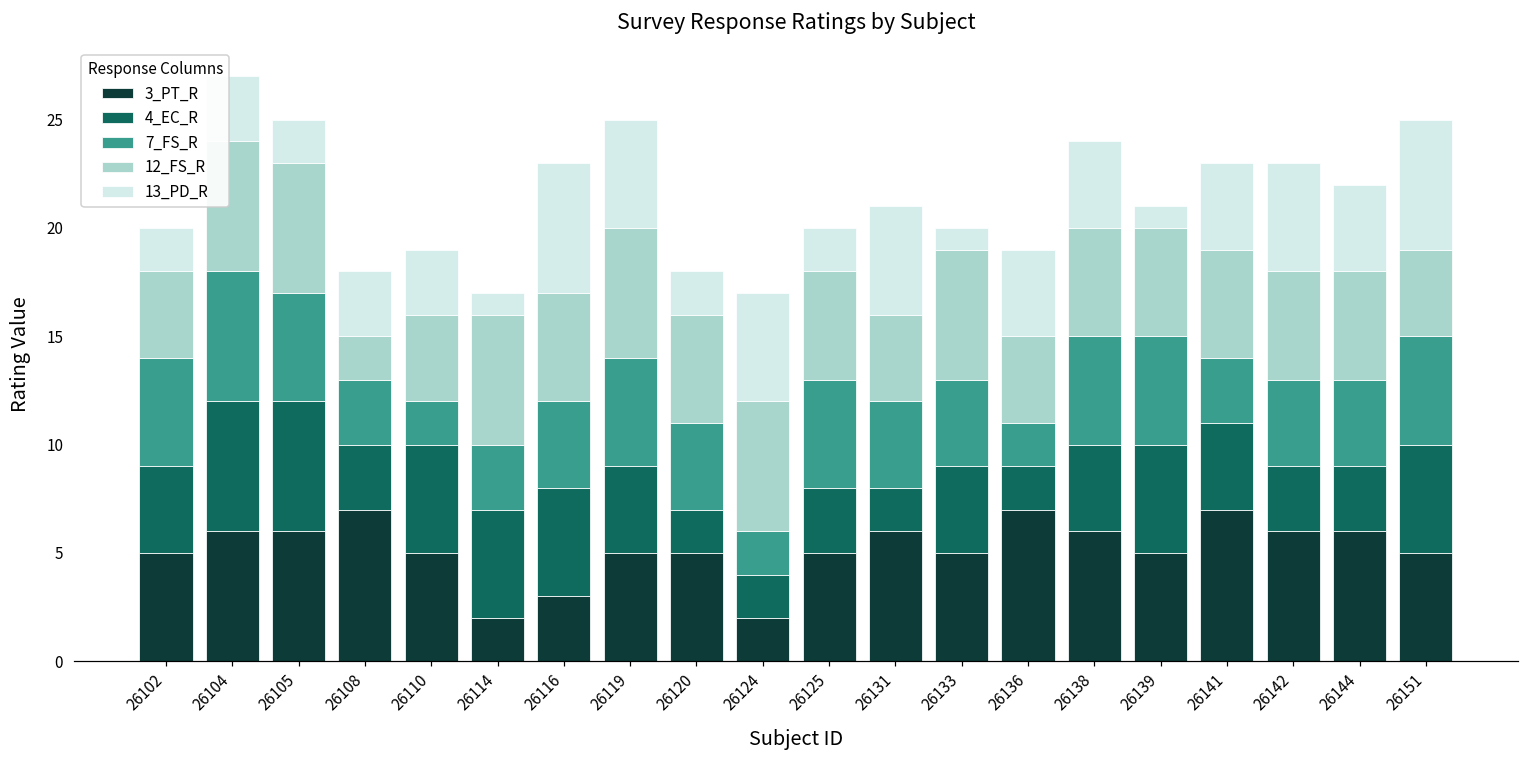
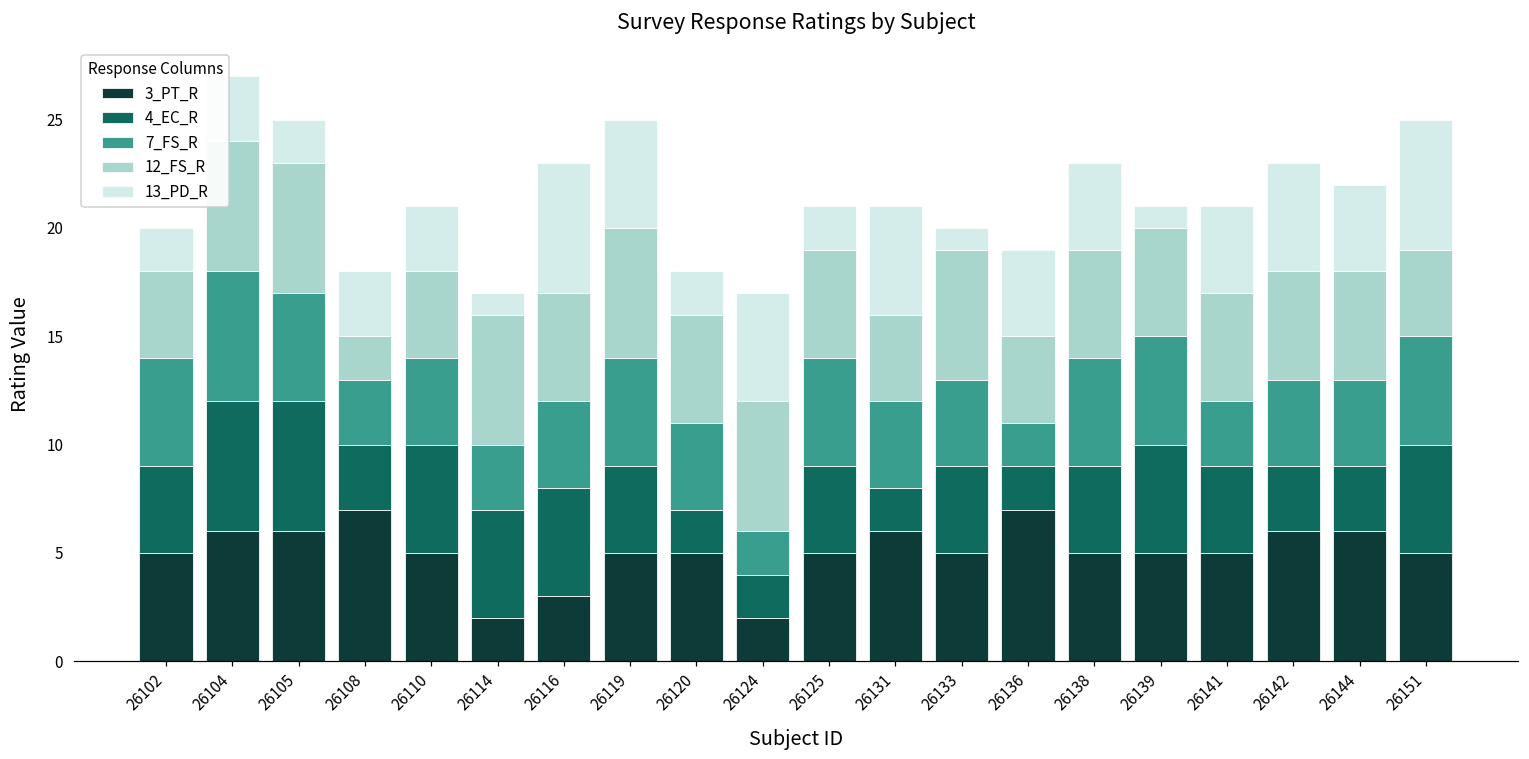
  {
    "3_PT_R": {
      "26102": 5,
      "26104": 6,
      "26105": 6,
      "26108": 7,
      "26110": 5,
      "26114": 2,
      "26116": 3,
      "26119": 5,
      "26120": 5,
      "26124": 2,
      "26125": 5,
      "26131": 6,
      "26133": 5,
      "26136": 7,
-     "26138": 6,
+     "26138": 5,
      "26139": 5,
-     "26141": 7,
+     "26141": 5,
      "26142": 6,
      "26144": 6,
      "26151": 5
    },
    "4_EC_R": {
      "26102": 4,
      "26104": 6,
      "26105": 6,
      "26108": 3,
      "26110": 5,
      "26114": 5,
      "26116": 5,
      "26119": 4,
      "26120": 2,
      "26124": 2,
-     "26125": 3,
+     "26125": 4,
      "26131": 2,
      "26133": 4,
      "26136": 2,
      "26138": 4,
      "26139": 5,
      "26141": 4,
      "26142": 3,
      "26144": 3,
      "26151": 5
    },
    "7_FS_R": {
      "26102": 5,
      "26104": 6,
      "26105": 5,
      "26108": 3,
-     "26110": 2,
+     "26110": 4,
      "26114": 3,
      "26116": 4,
      "26119": 5,
      "26120": 4,
      "26124": 2,
      "26125": 5,
      "26131": 4,
      "26133": 4,
      "26136": 2,
      "26138": 5,
      "26139": 5,
      "26141": 3,
      "26142": 4,
      "26144": 4,
      "26151": 5
    }
  }
